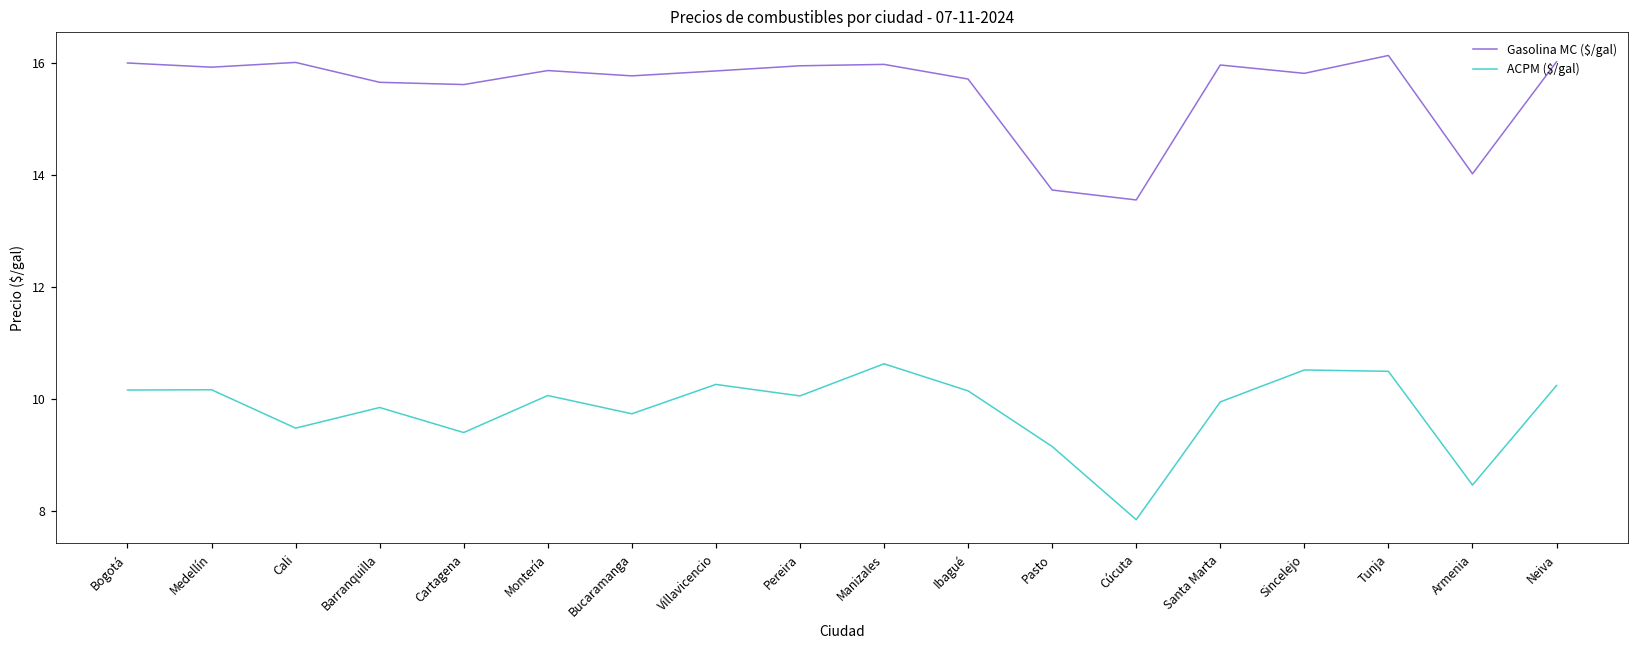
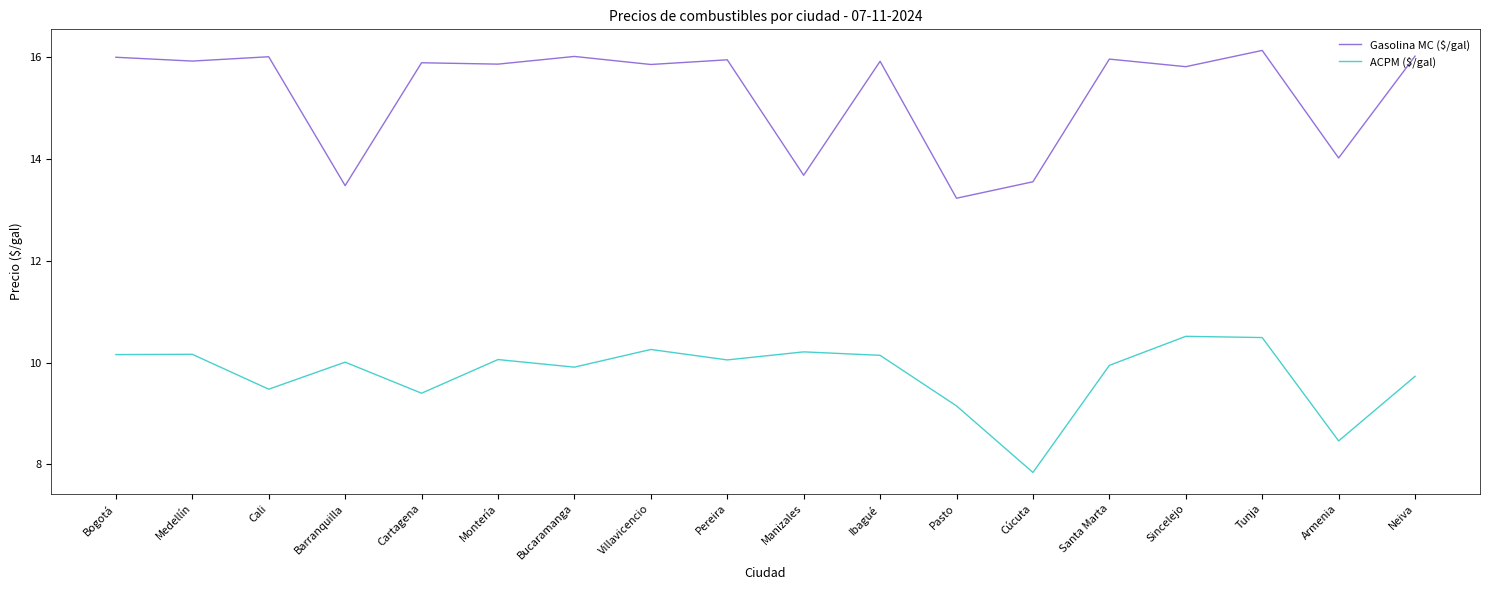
  {
    "Gasolina MC ($/gal)": {
      "Bogotá": 16.0,
      "Medellín": 15.9,
      "Cali": 16.0,
-     "Barranquilla": 15.6,
-     "Cartagena": 15.6,
+     "Barranquilla": 13.5,
+     "Cartagena": 15.9,
      "Montería": 15.9,
-     "Bucaramanga": 15.8,
+     "Bucaramanga": 16.0,
      "Villavicencio": 15.9,
      "Pereira": 15.9,
-     "Manizales": 16.0,
-     "Ibagué": 15.7,
-     "Pasto": 13.7,
+     "Manizales": 13.7,
+     "Ibagué": 15.9,
+     "Pasto": 13.2,
      "Cúcuta": 13.5,
      "Santa Marta": 16.0,
      "Sincelejo": 15.8,
      "Tunja": 16.1,
      "Armenia": 14.0,
      "Neiva": 16.0
    },
    "ACPM ($/gal)": {
      "Bogotá": 10.2,
      "Medellín": 10.2,
      "Cali": 9.5,
-     "Barranquilla": 9.8,
+     "Barranquilla": 10.0,
      "Cartagena": 9.4,
      "Montería": 10.1,
-     "Bucaramanga": 9.7,
+     "Bucaramanga": 9.9,
      "Villavicencio": 10.3,
      "Pereira": 10.1,
-     "Manizales": 10.6,
+     "Manizales": 10.2,
      "Ibagué": 10.1,
      "Pasto": 9.1,
      "Cúcuta": 7.8,
      "Santa Marta": 9.9,
      "Sincelejo": 10.5,
      "Tunja": 10.5,
      "Armenia": 8.5,
-     "Neiva": 10.2
+     "Neiva": 9.7
    }
  }
